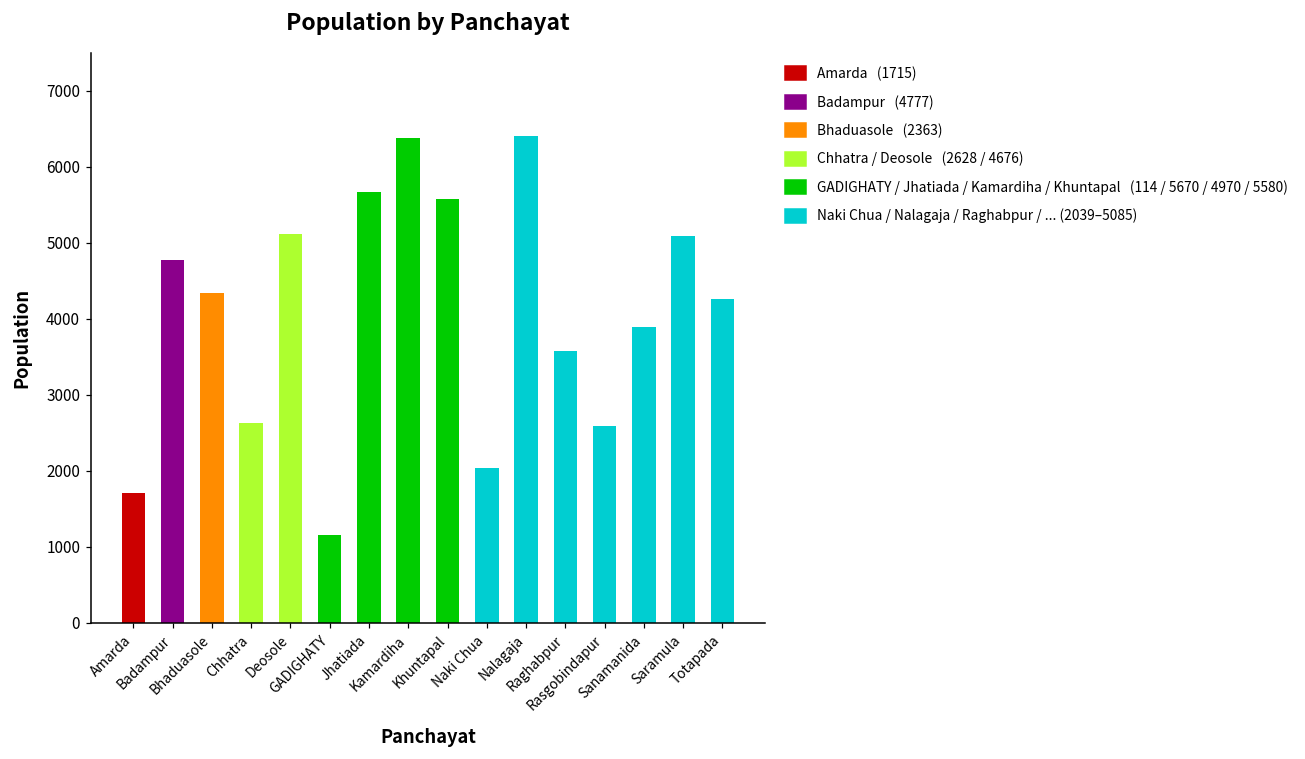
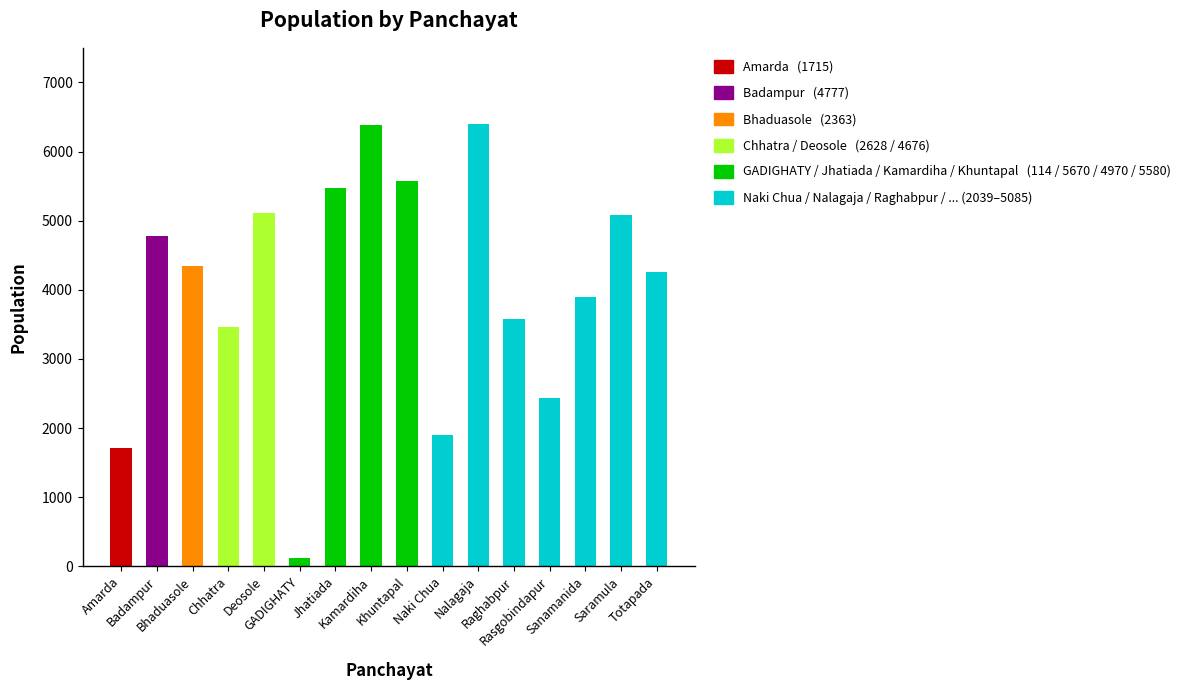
  {
    "Amarda": 1700,
    "Badampur": 4800,
    "Bhaduasole": 4300,
-   "Chhatra": 2600,
+   "Chhatra": 3500,
    "Deosole": 5100,
-   "GADIGHATY": 1200,
-   "Jhatiada": 5700,
+   "GADIGHATY": 100,
+   "Jhatiada": 5500,
    "Kamardiha": 6400,
    "Khuntapal": 5600,
-   "Naki Chua": 2000,
+   "Naki Chua": 1900,
    "Nalagaja": 6400,
    "Raghabpur": 3600,
-   "Rasgobindapur": 2600,
+   "Rasgobindapur": 2400,
    "Sanamanida": 3900,
    "Saramula": 5100,
    "Totapada": 4300
  }
